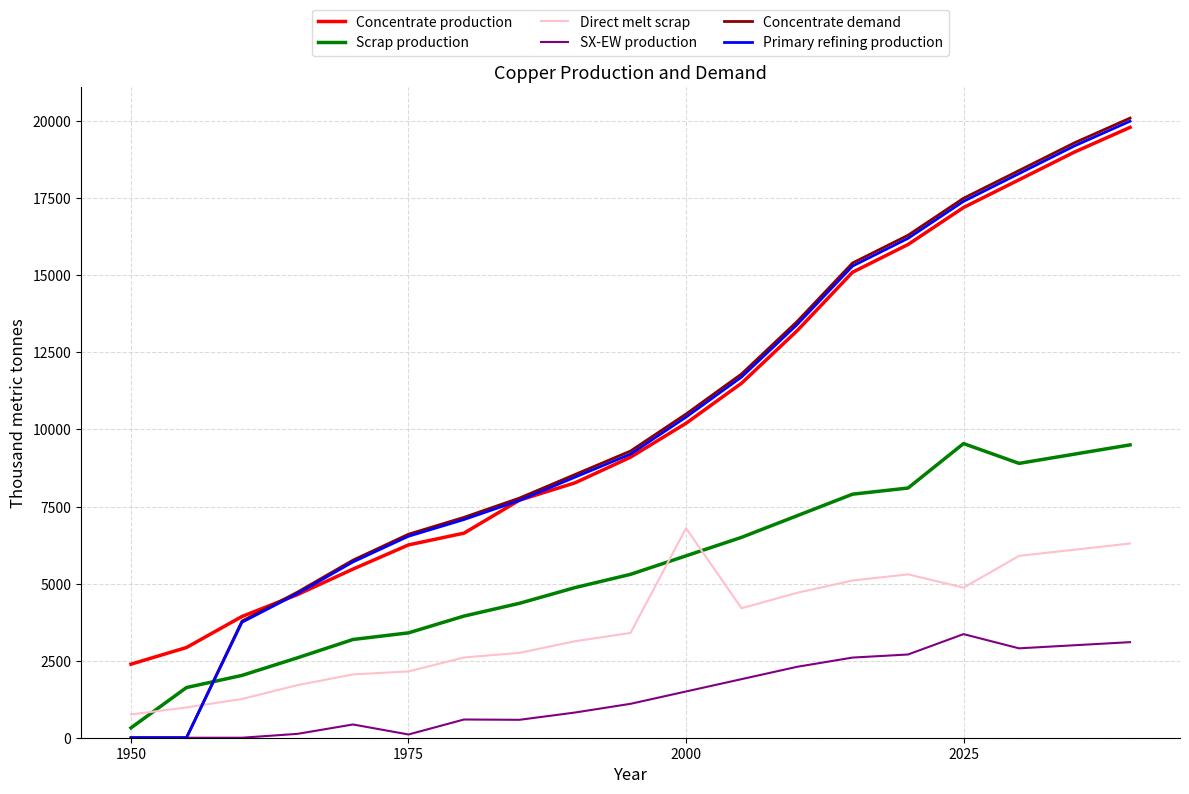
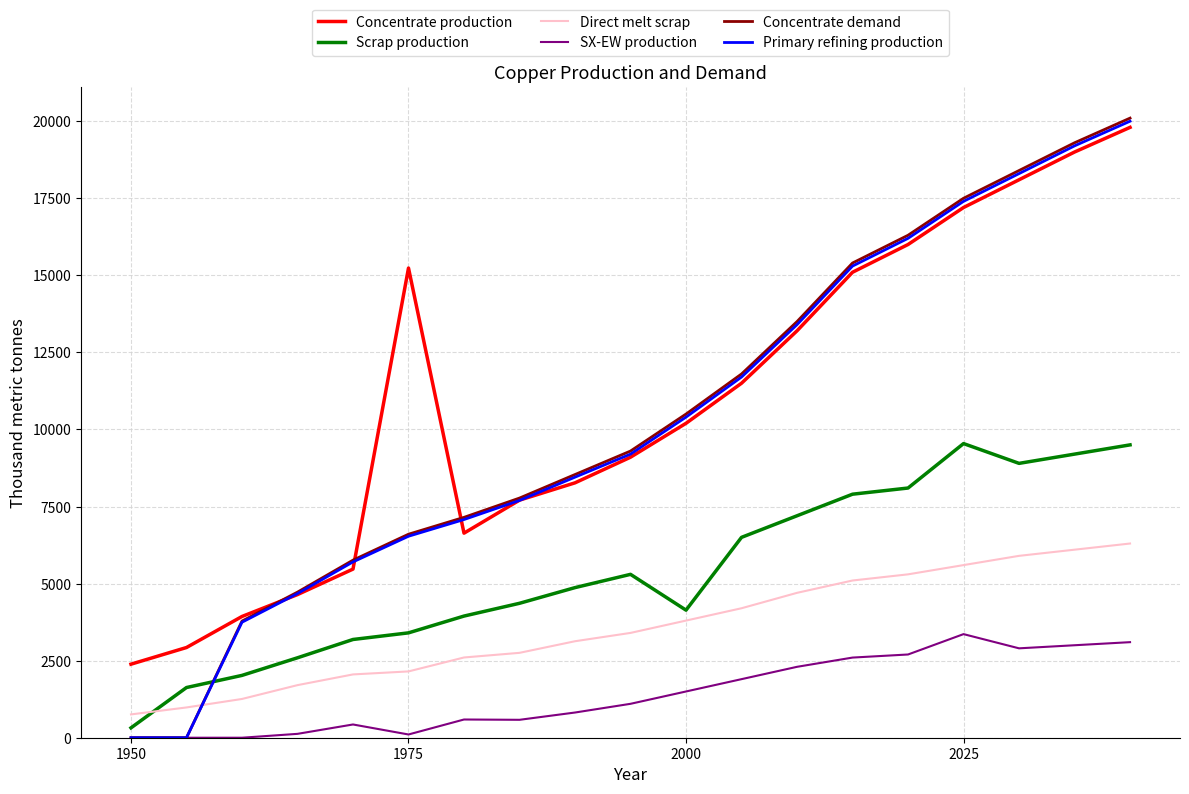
  {
    "Concentrate production": {
      "1950": 2400,
-     "1975": 6300,
+     "1975": 15200,
      "2000": 10200,
      "2025": 17200
    },
    "Scrap production": {
      "1950": 300,
      "1975": 3400,
-     "2000": 5900,
+     "2000": 4100,
      "2025": 9500
    },
    "Direct melt scrap": {
      "1950": 800,
      "1975": 2200,
-     "2000": 6800,
-     "2025": 4900
+     "2000": 3800,
+     "2025": 5600
    },
    "SX-EW production": {
      "1975": 100,
      "2000": 1500,
      "2025": 3400
    },
    "Concentrate demand": {
      "2000": 10500,
      "2025": 17500
    },
    "Primary refining production": {
      "2000": 10400,
      "2025": 17400
    }
  }
